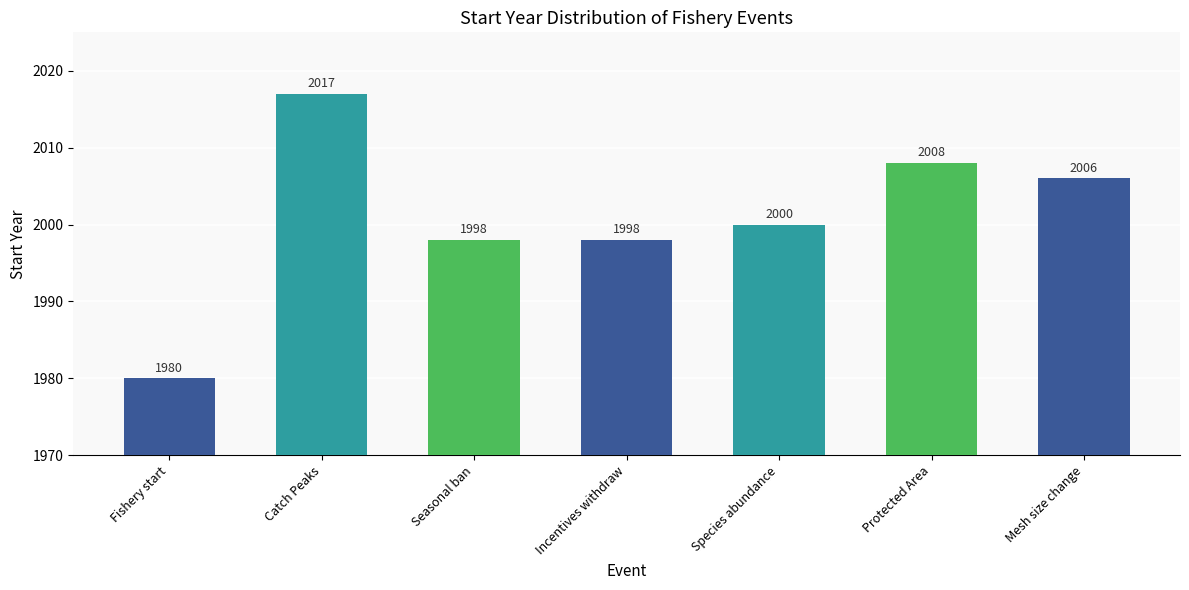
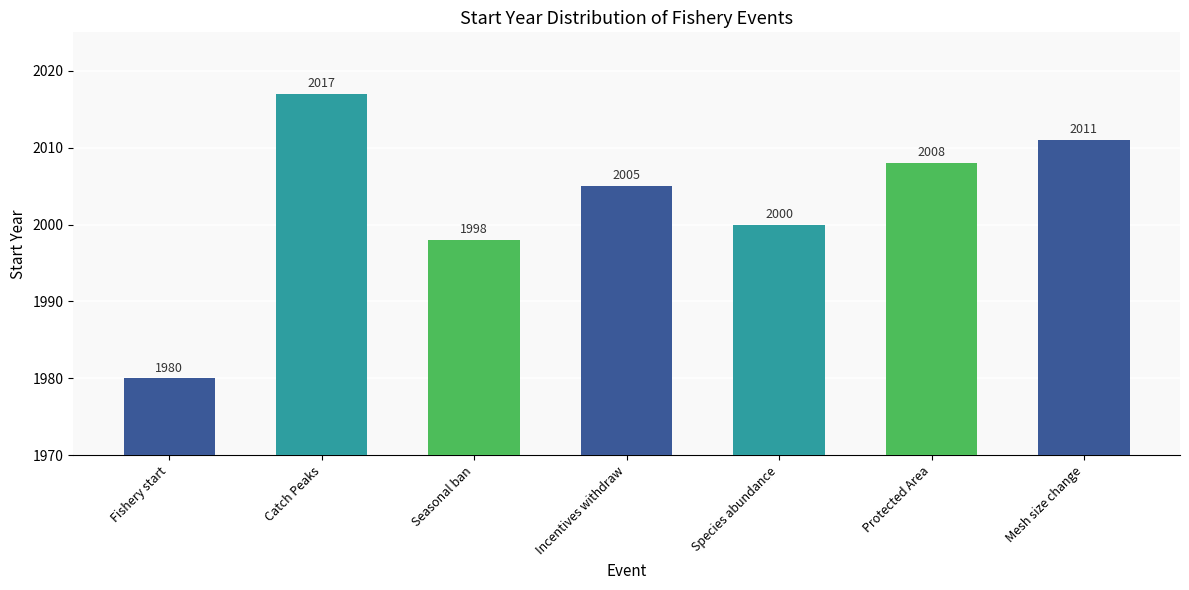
  {
    "Fishery start": 1980,
    "Catch Peaks": 2017,
    "Seasonal ban": 1998,
-   "Incentives withdraw": 1998,
+   "Incentives withdraw": 2005,
    "Species abundance": 2000,
    "Protected Area": 2008,
-   "Mesh size change": 2006
+   "Mesh size change": 2011
  }
